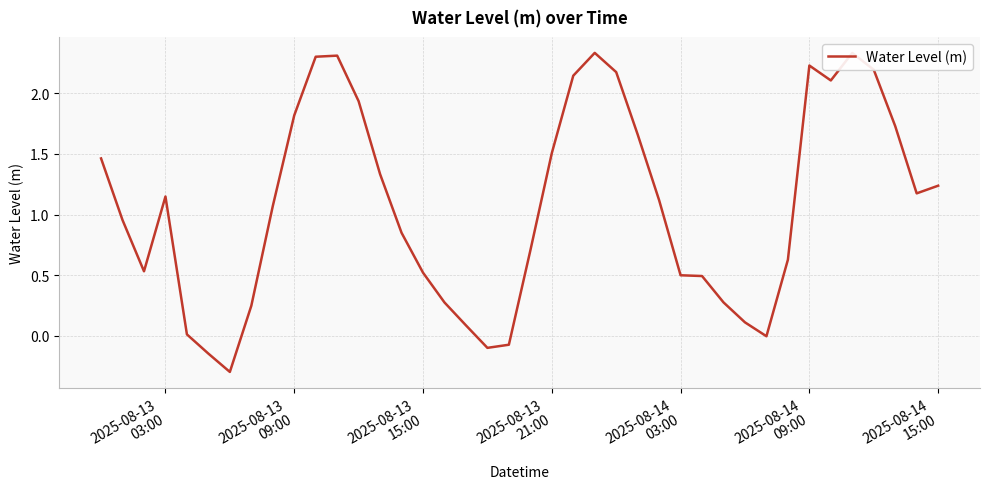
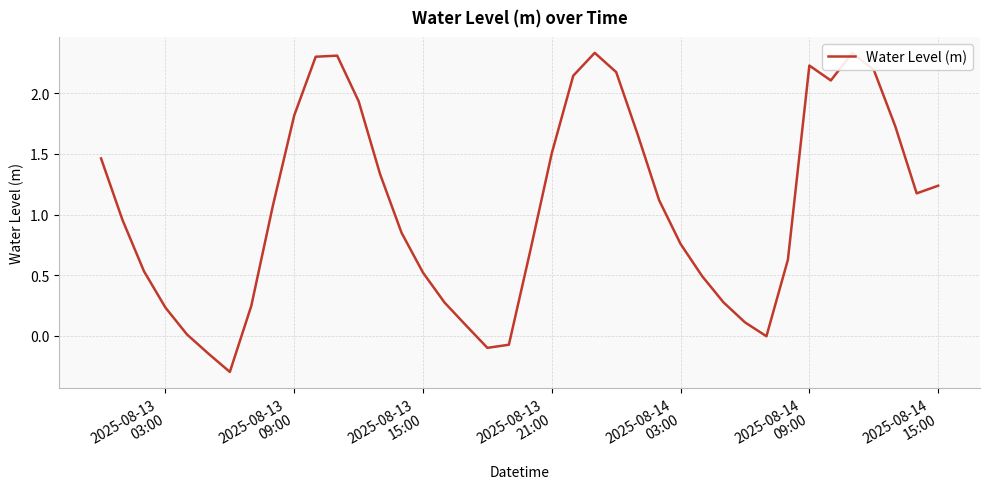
  {
-   "2025-08-13 03:00": 1.15,
+   "2025-08-13 03:00": 0.23,
    "2025-08-13 09:00": 1.82,
    "2025-08-13 15:00": 0.52,
    "2025-08-13 21:00": 1.51,
-   "2025-08-14 03:00": 0.50,
+   "2025-08-14 03:00": 0.76,
    "2025-08-14 09:00": 2.23,
    "2025-08-14 15:00": 1.24
  }
